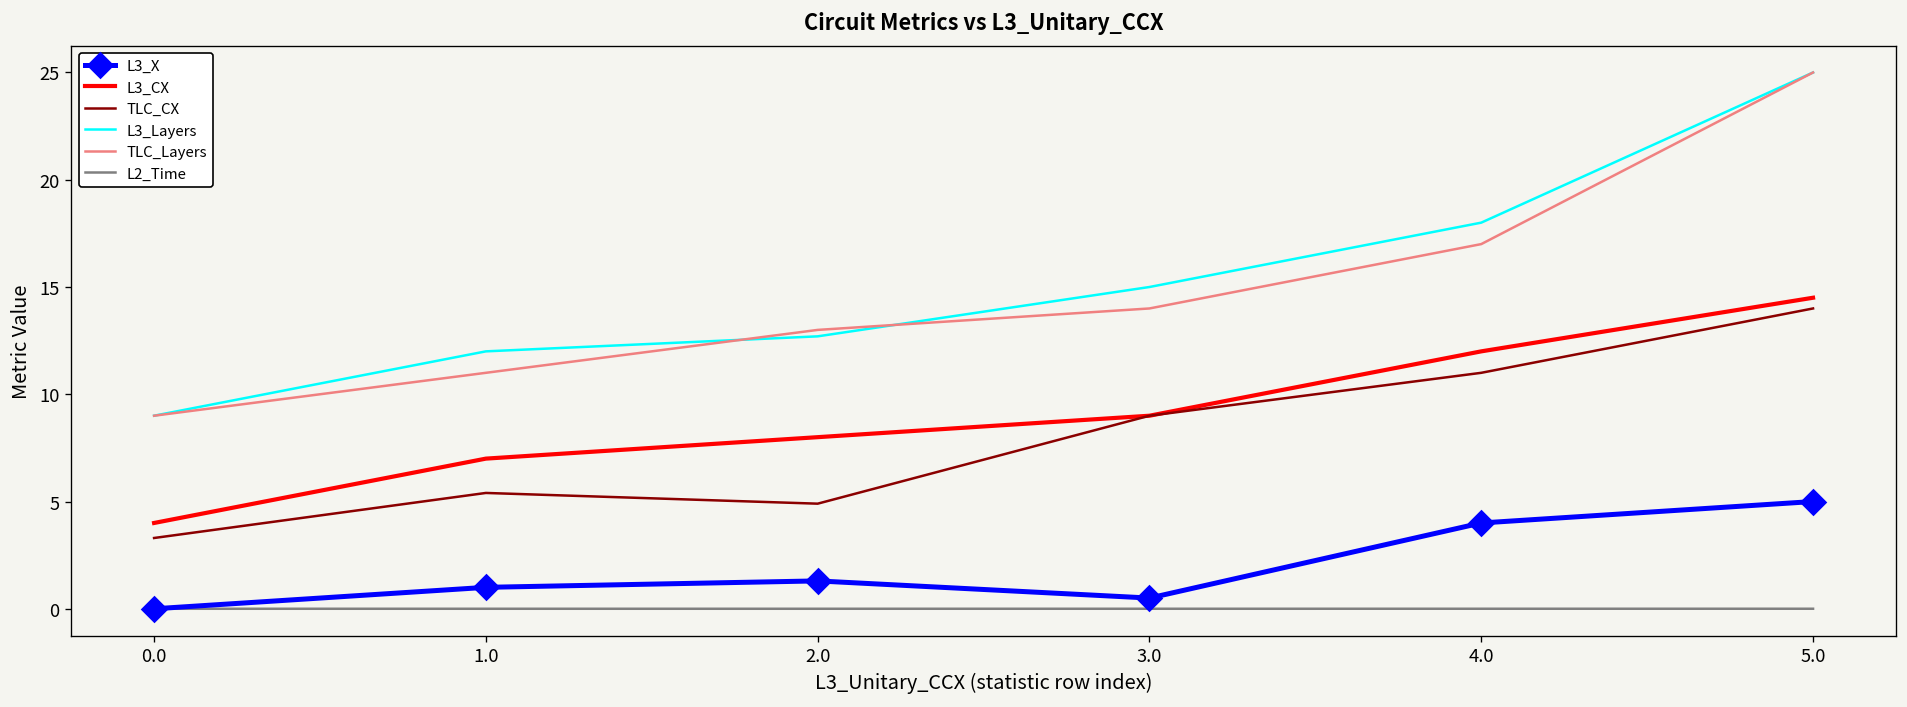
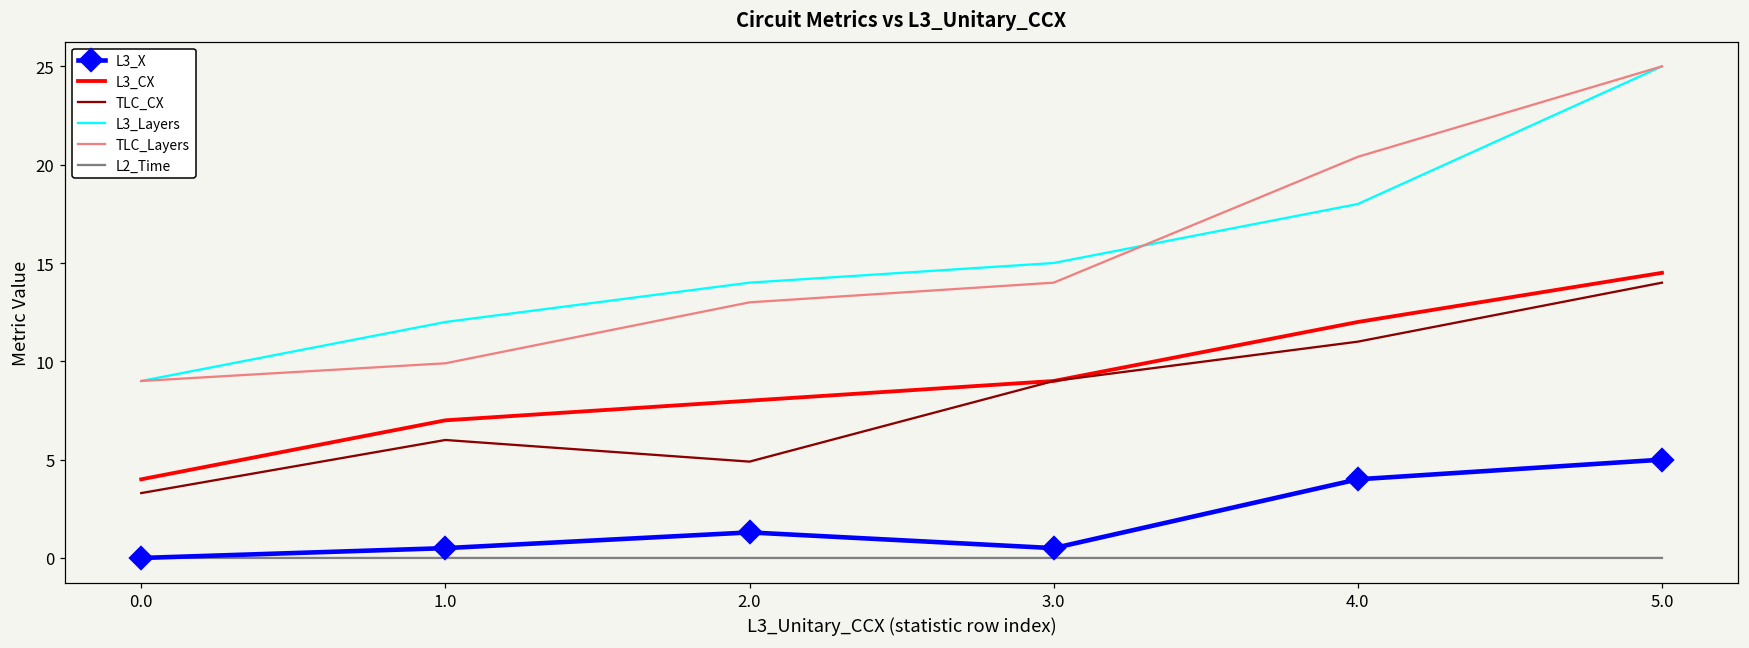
  {
    "L3_X": {
-     "1.0": 1.0,
+     "1.0": 0.5,
      "2.0": 1.3,
      "3.0": 0.5,
      "4.0": 4.0,
      "5.0": 5.0
    },
    "L3_CX": {
      "0.0": 4.0,
      "1.0": 7.0,
      "2.0": 8.0,
      "4.0": 12.0,
      "5.0": 14.5
    },
    "TLC_CX": {
      "0.0": 3.3,
-     "1.0": 5.4,
+     "1.0": 6.0,
      "2.0": 4.9,
      "4.0": 11.0,
      "5.0": 14.0
    },
    "L3_Layers": {
      "1.0": 12.0,
-     "2.0": 12.7,
+     "2.0": 14.0,
      "3.0": 15.0,
      "4.0": 18.0
    },
    "TLC_Layers": {
-     "1.0": 11.0,
+     "1.0": 9.9,
      "2.0": 13.0,
      "3.0": 14.0,
-     "4.0": 17.0
+     "4.0": 20.4
    },
    "L2_Time": {
      "1.0": 0.0,
      "2.0": 0.0,
      "3.0": 0.0,
      "4.0": 0.0,
      "5.0": 0.0
    }
  }
